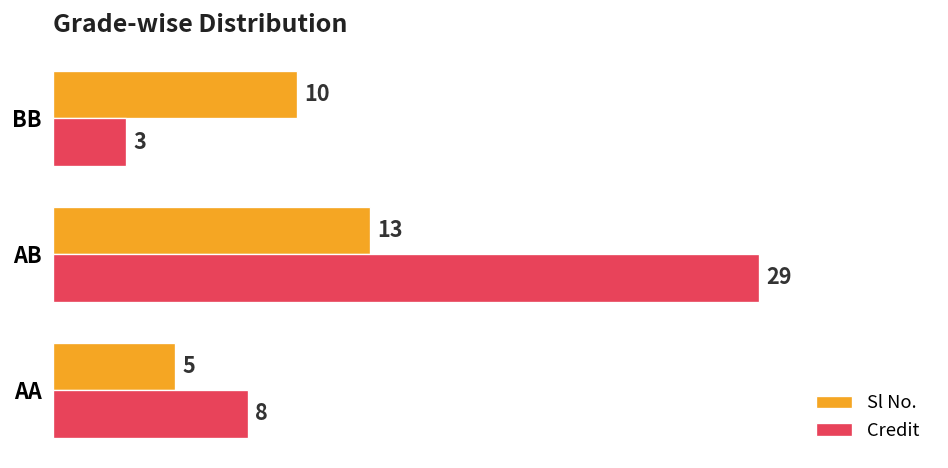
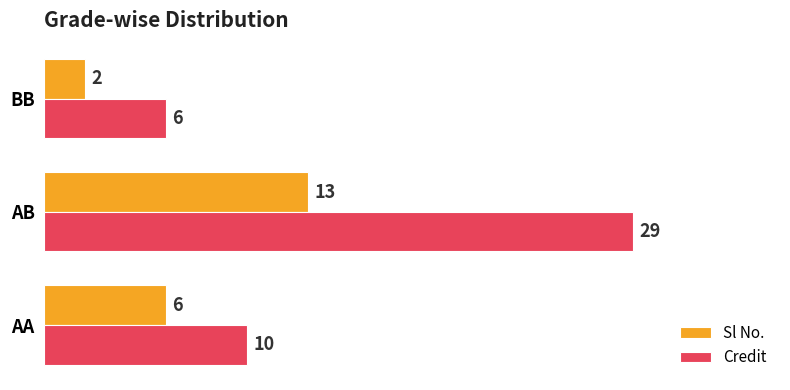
  {
    "Sl No.": {
-     "BB": 10,
+     "BB": 2,
      "AB": 13,
-     "AA": 5
+     "AA": 6
    },
    "Credit": {
-     "BB": 3,
+     "BB": 6,
      "AB": 29,
-     "AA": 8
+     "AA": 10
    }
  }
